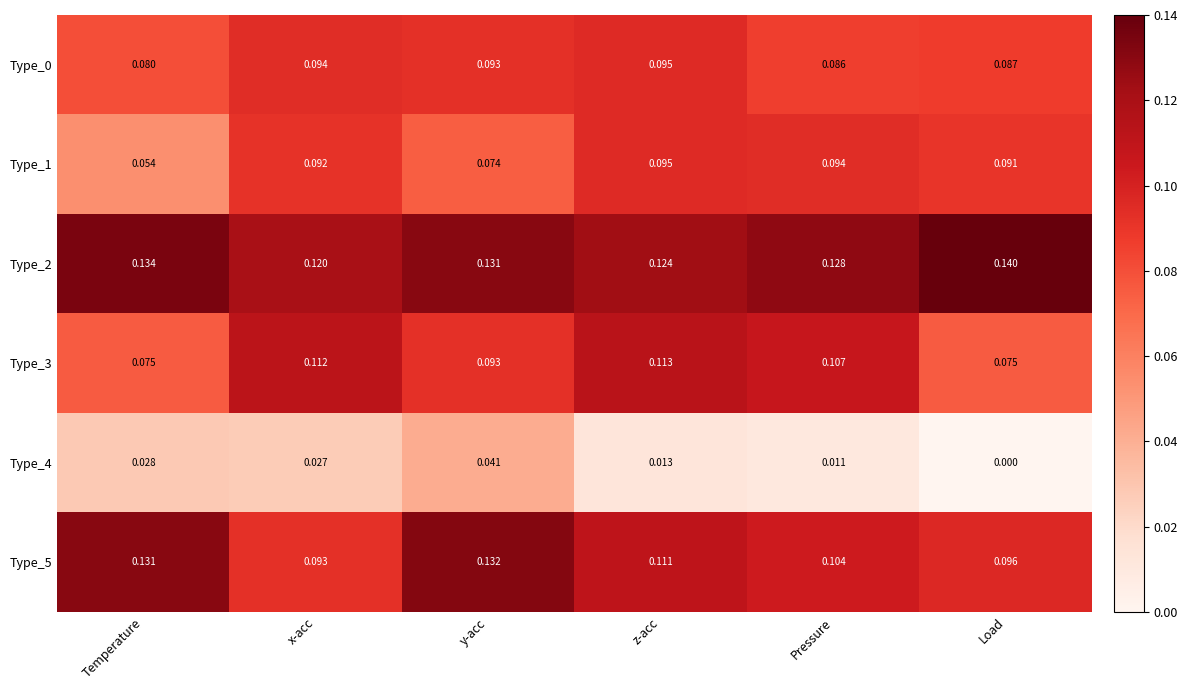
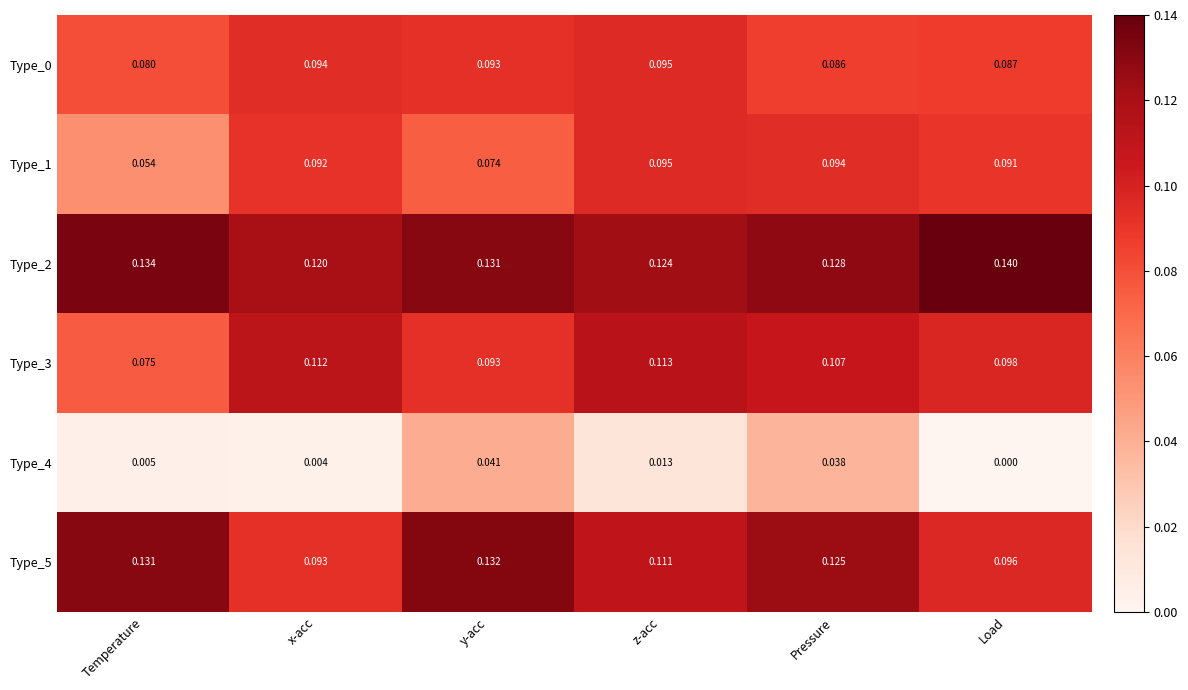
  {
    "Type_0": {
      "Temperature": 0.080,
      "x-acc": 0.094,
      "y-acc": 0.093,
      "z-acc": 0.095,
      "Pressure": 0.086,
      "Load": 0.087
    },
    "Type_1": {
      "Temperature": 0.054,
      "x-acc": 0.092,
      "y-acc": 0.074,
      "z-acc": 0.095,
      "Pressure": 0.094,
      "Load": 0.091
    },
    "Type_2": {
      "Temperature": 0.134,
      "x-acc": 0.120,
      "y-acc": 0.131,
      "z-acc": 0.124,
      "Pressure": 0.128,
      "Load": 0.140
    },
    "Type_3": {
      "Temperature": 0.075,
      "x-acc": 0.112,
      "y-acc": 0.093,
      "z-acc": 0.113,
      "Pressure": 0.107,
-     "Load": 0.075
+     "Load": 0.098
    },
    "Type_4": {
-     "Temperature": 0.028,
-     "x-acc": 0.027,
+     "Temperature": 0.005,
+     "x-acc": 0.004,
      "y-acc": 0.041,
      "z-acc": 0.013,
-     "Pressure": 0.011,
+     "Pressure": 0.038,
      "Load": 0.000
    },
    "Type_5": {
      "Temperature": 0.131,
      "x-acc": 0.093,
      "y-acc": 0.132,
      "z-acc": 0.111,
-     "Pressure": 0.104,
+     "Pressure": 0.125,
      "Load": 0.096
    }
  }
